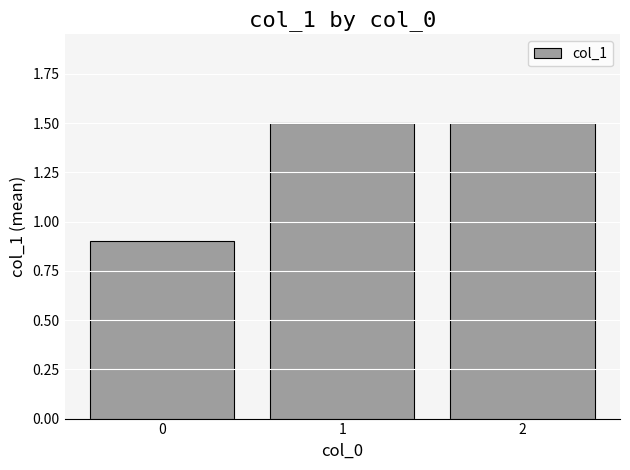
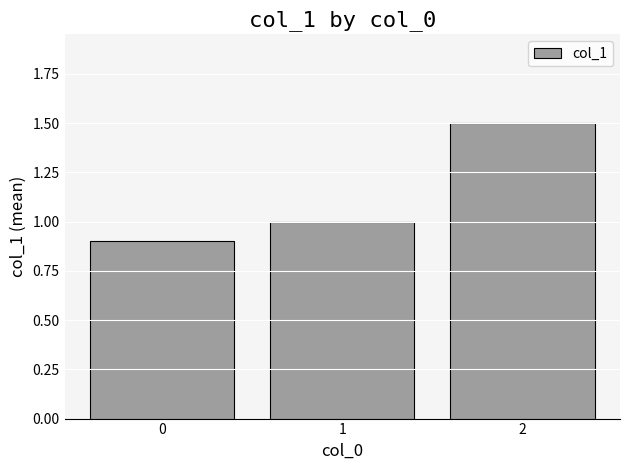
  {
    "0": 0.9,
-   "1": 1.5,
+   "1": 1.0,
    "2": 1.5
  }
